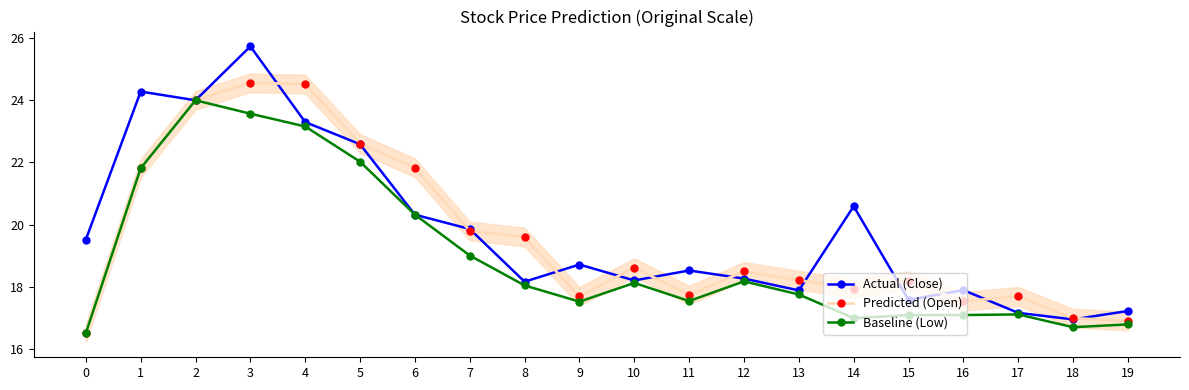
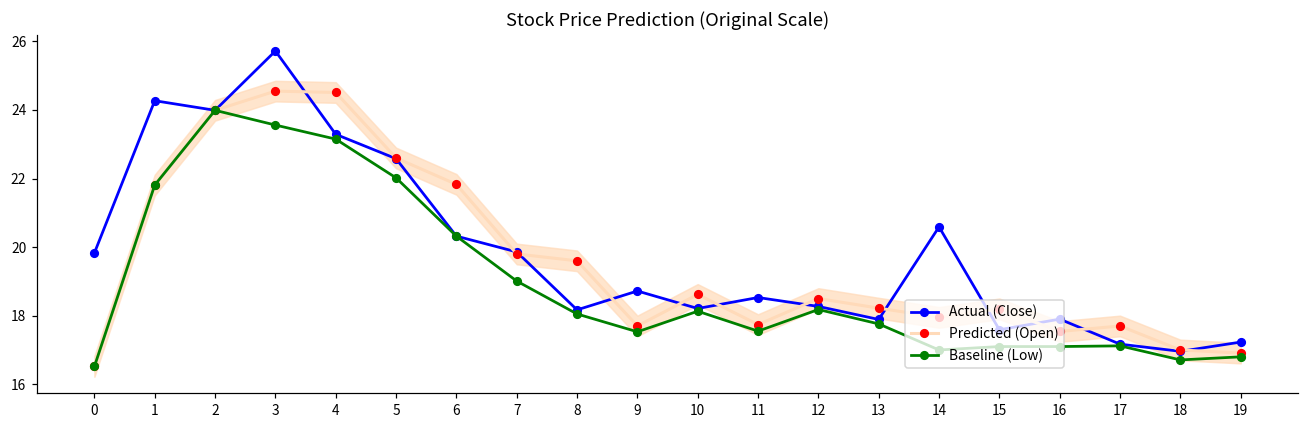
  {
    "Actual (Close)": {
-     "0": 19.5,
+     "0": 19.8,
      "1": 24.3,
      "3": 25.7,
      "4": 23.3,
      "8": 18.2,
      "9": 18.7,
      "11": 18.5,
      "12": 18.3,
      "13": 17.9,
      "14": 20.6
    },
    "Baseline (Low)": {
      "3": 23.6,
      "4": 23.2,
      "5": 22.0,
      "7": 19.0,
      "8": 18.1,
      "9": 17.5,
      "11": 17.6,
      "12": 18.2,
      "13": 17.8,
      "18": 16.7,
      "19": 16.8
    }
  }
